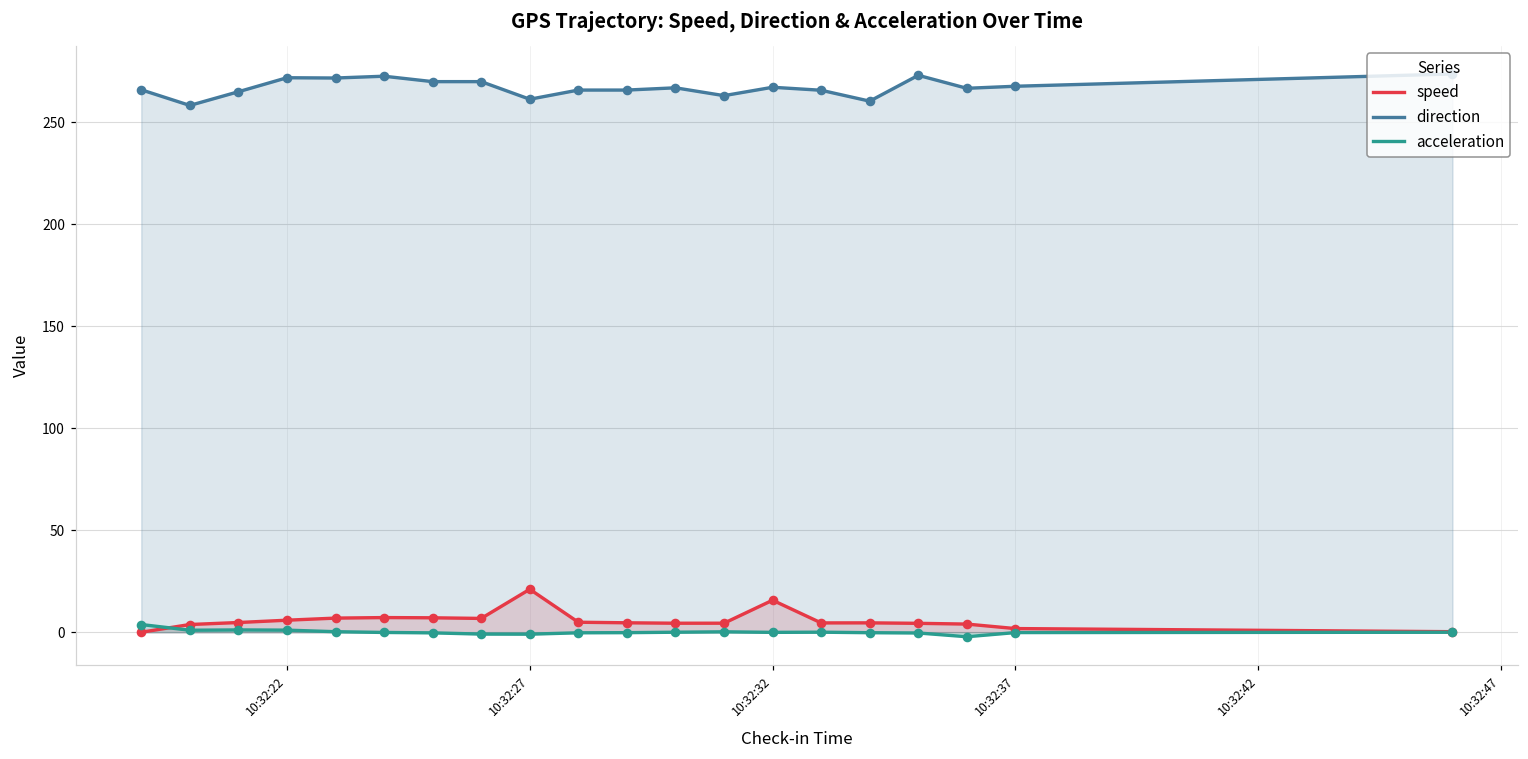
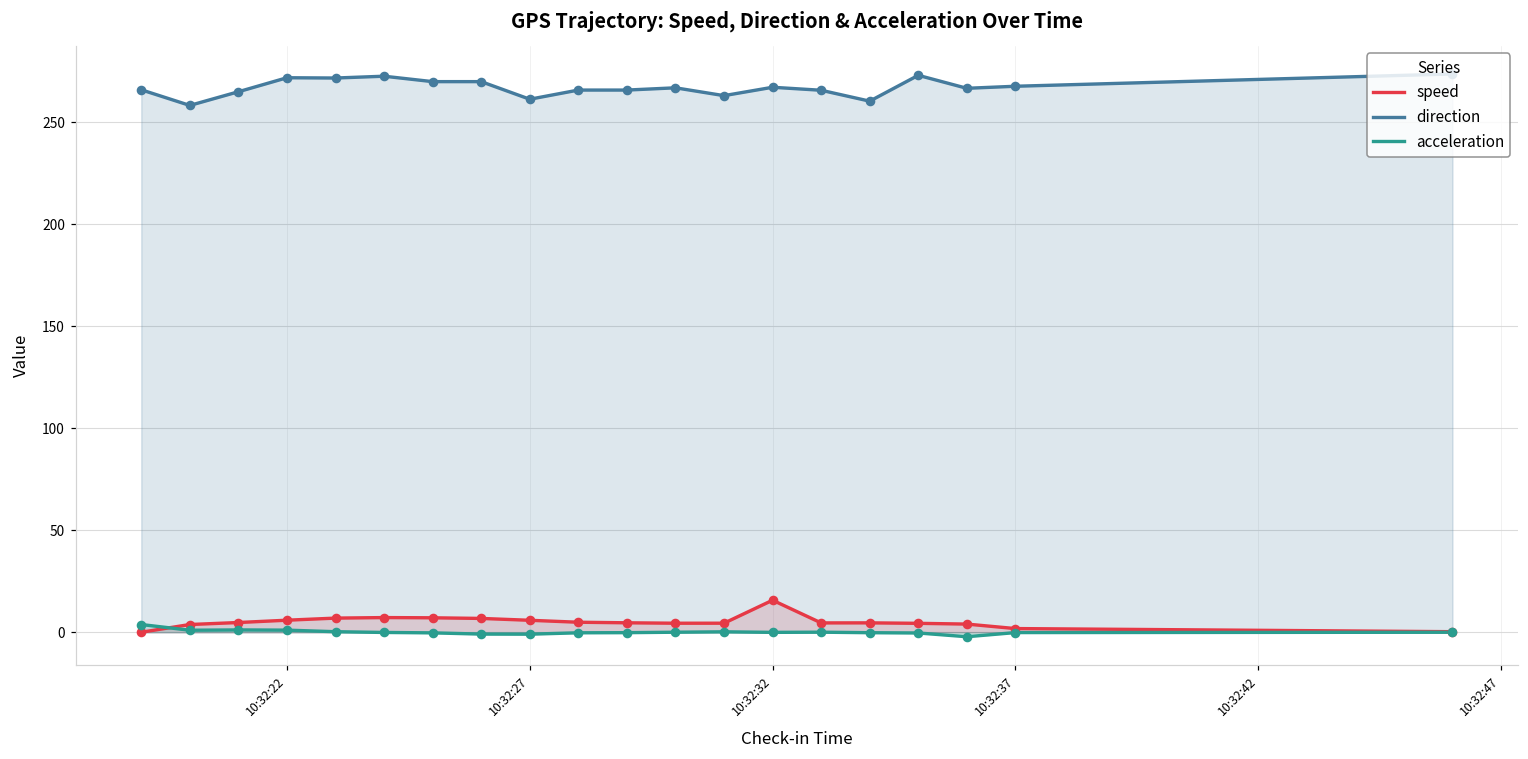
  {
    "speed": {
      "10:32:22": 6,
-     "10:32:27": 21,
+     "10:32:27": 6,
      "10:32:32": 16,
      "10:32:37": 2
    }
  }
